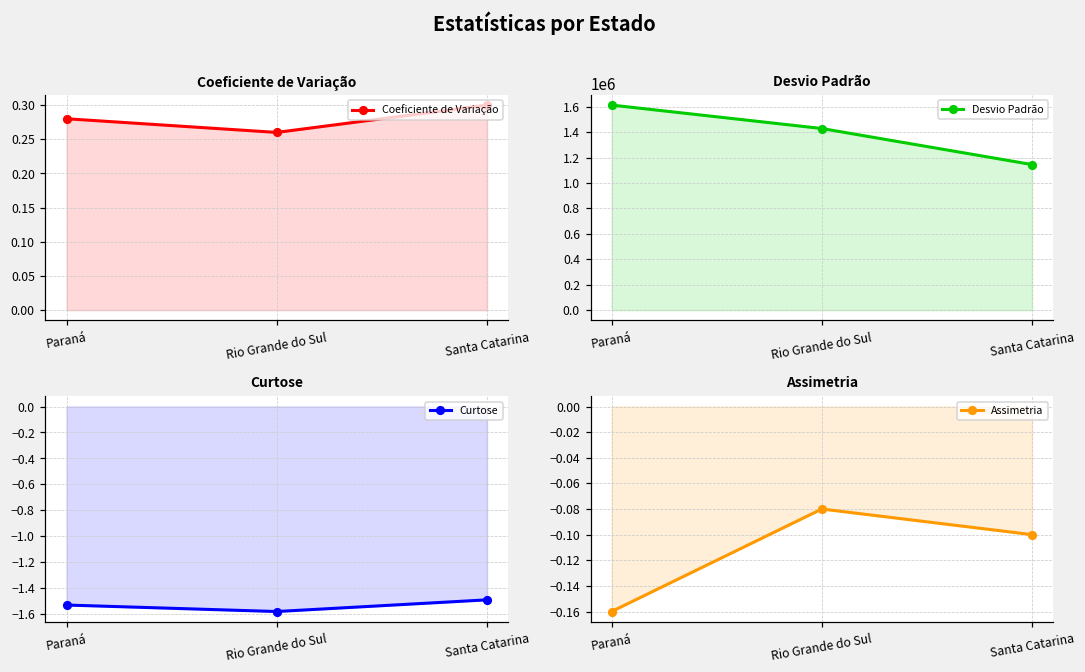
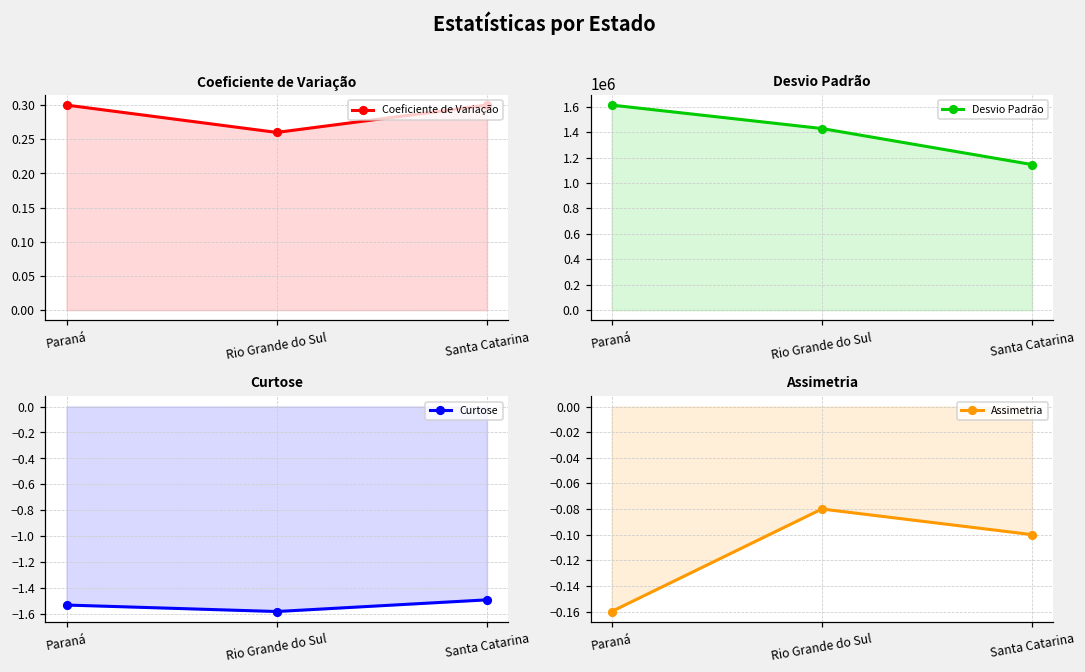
  {
    "Coeficiente de Variação": {
-     "Paraná": 0.28,
+     "Paraná": 0.30,
      "Rio Grande do Sul": 0.26
    },
    "Desvio Padrão": {
      "Paraná": 1610000,
      "Rio Grande do Sul": 1430000,
      "Santa Catarina": 1140000
    }
  }
